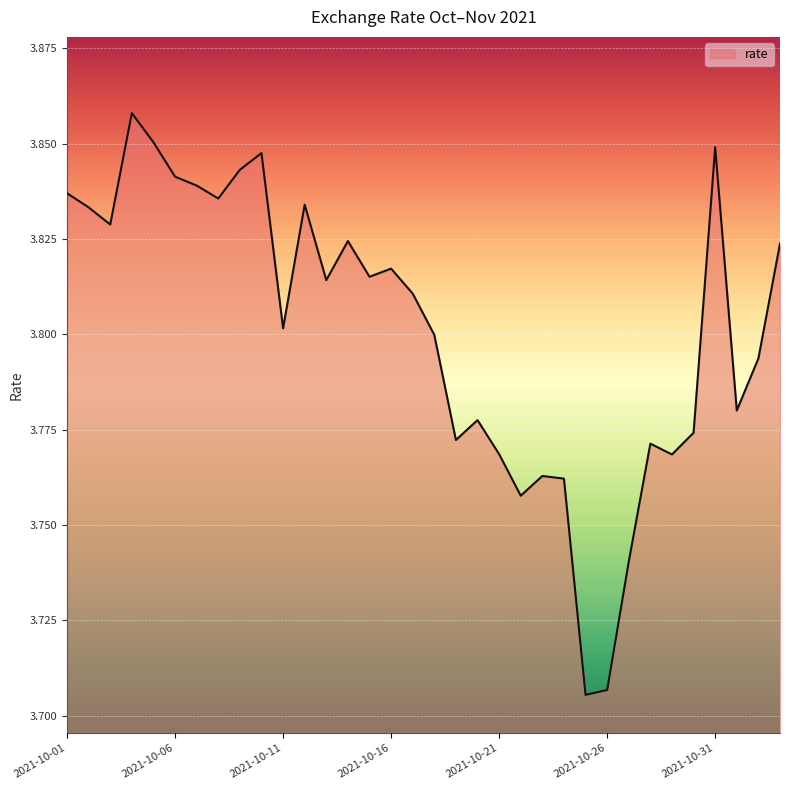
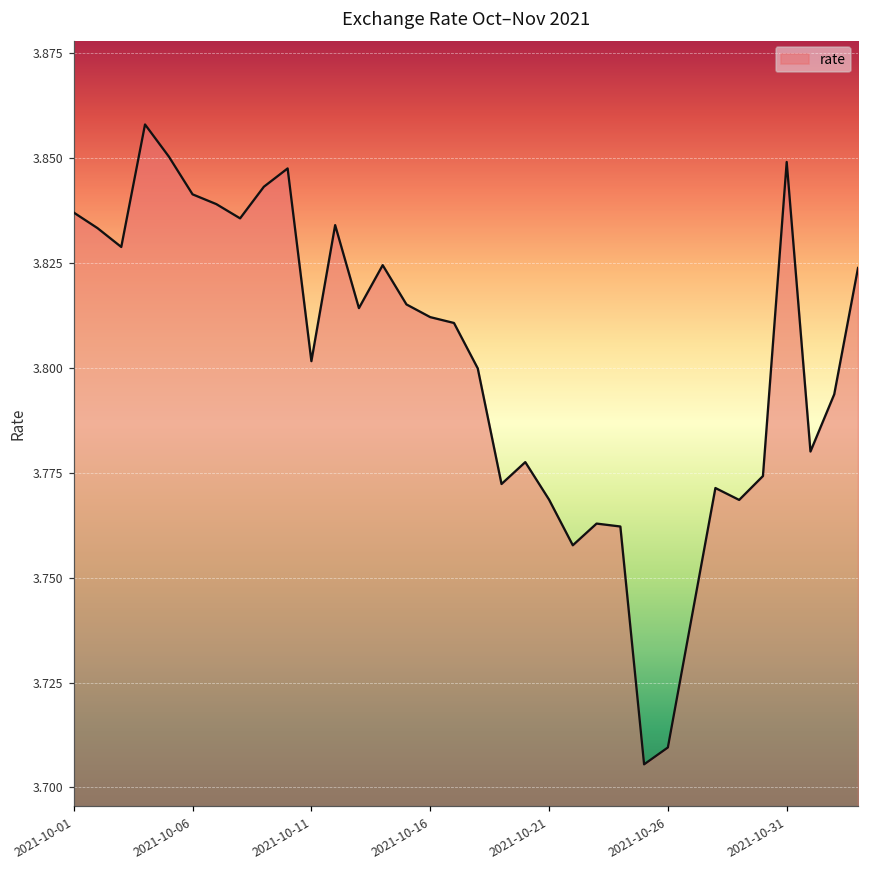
  {
    "2021-10-01": 3.837,
    "2021-10-06": 3.841,
    "2021-10-11": 3.802,
-   "2021-10-16": 3.817,
+   "2021-10-16": 3.812,
    "2021-10-21": 3.769,
-   "2021-10-26": 3.707,
+   "2021-10-26": 3.710,
    "2021-10-31": 3.849
  }
